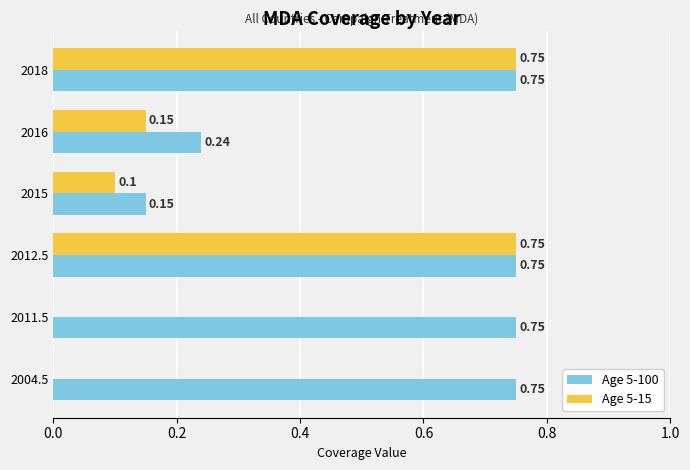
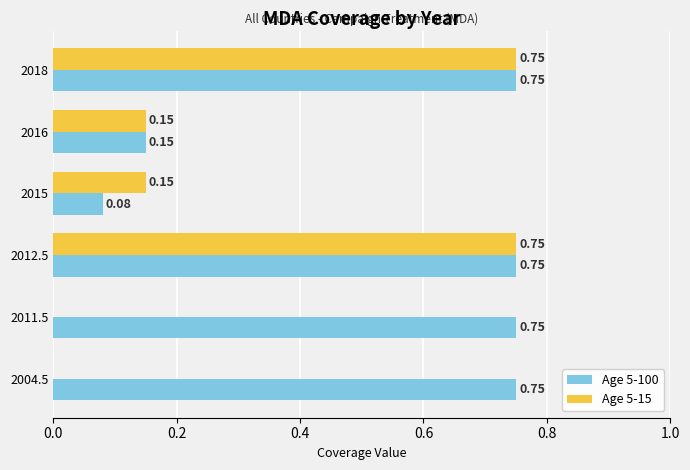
  {
    "Age 5-100": {
      "2018": 0.75,
-     "2016": 0.24,
-     "2015": 0.15,
+     "2016": 0.15,
+     "2015": 0.08,
      "2012.5": 0.75,
      "2011.5": 0.75,
      "2004.5": 0.75
    },
    "Age 5-15": {
      "2018": 0.75,
      "2016": 0.15,
-     "2015": 0.1,
+     "2015": 0.15,
      "2012.5": 0.75
    }
  }
